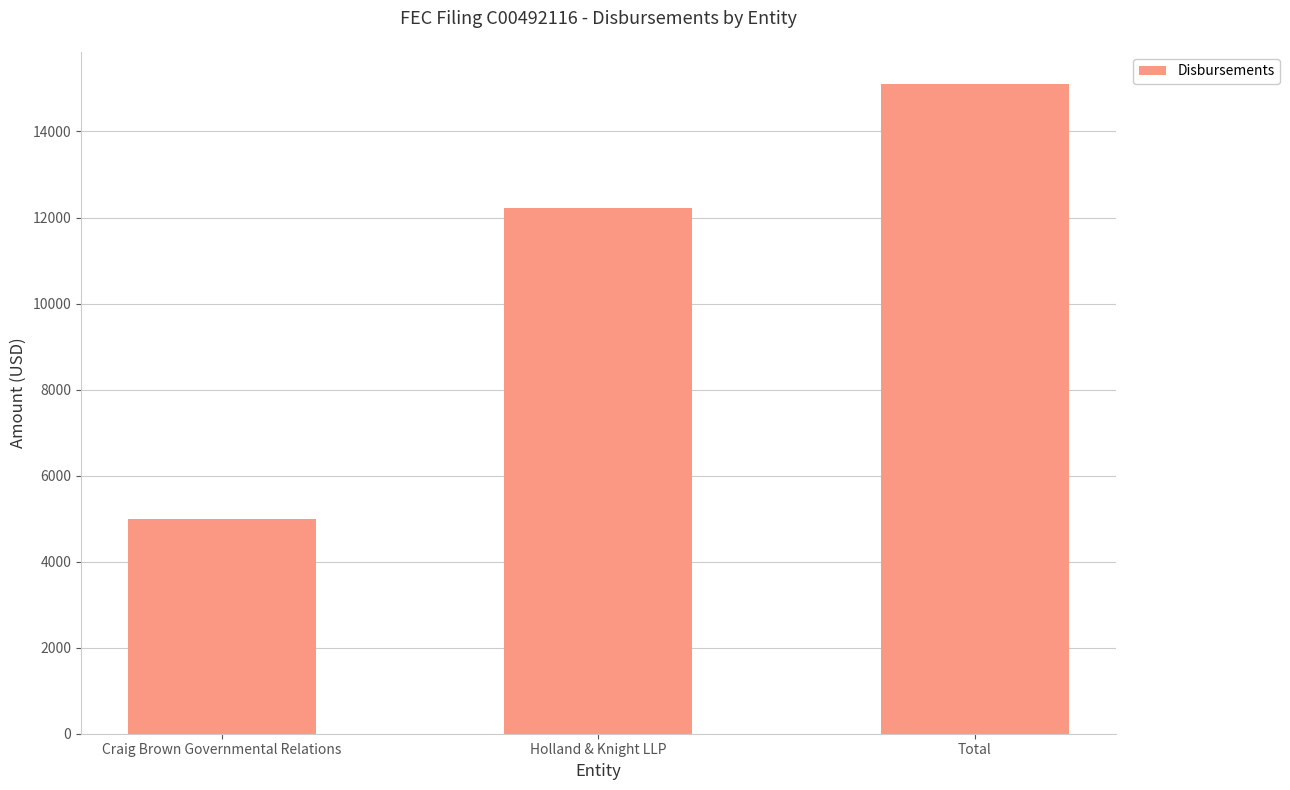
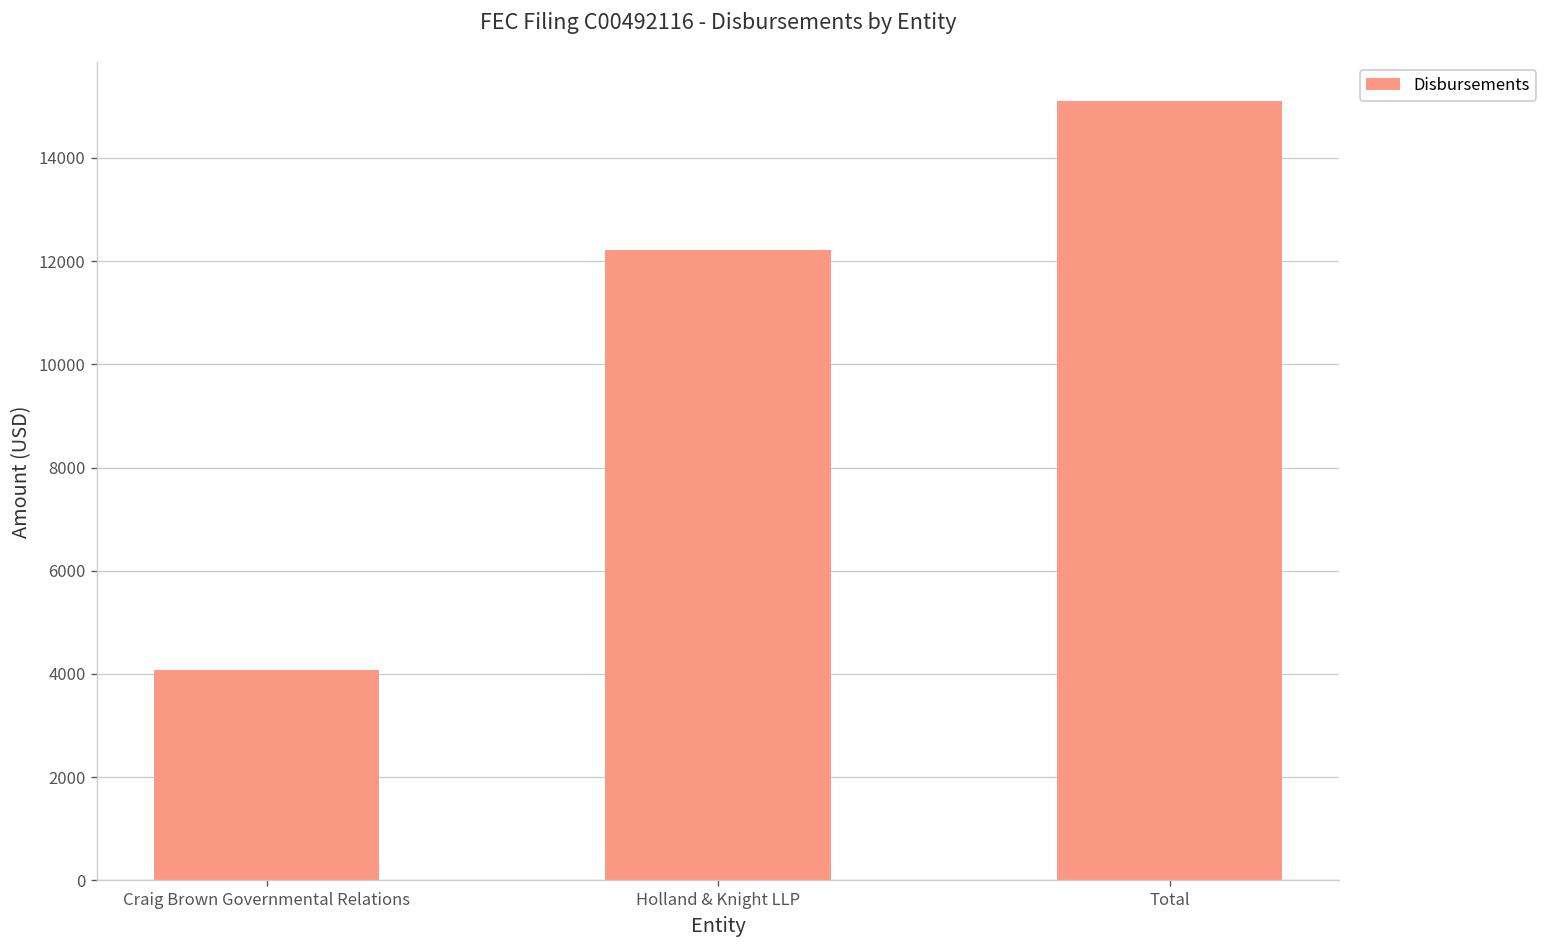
  {
-   "Craig Brown Governmental Relations": 5000,
+   "Craig Brown Governmental Relations": 4100,
    "Holland & Knight LLP": 12200,
    "Total": 15100
  }
